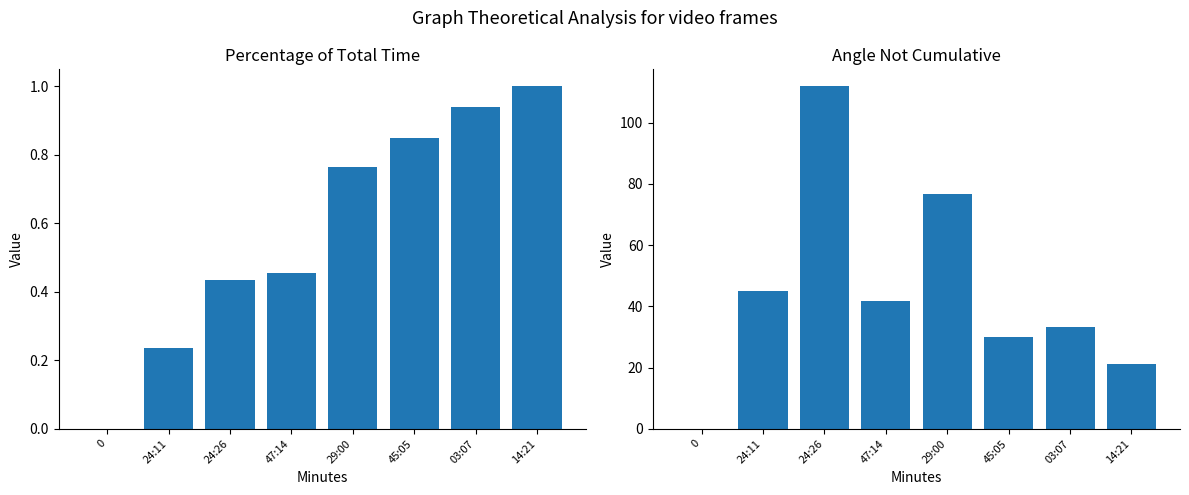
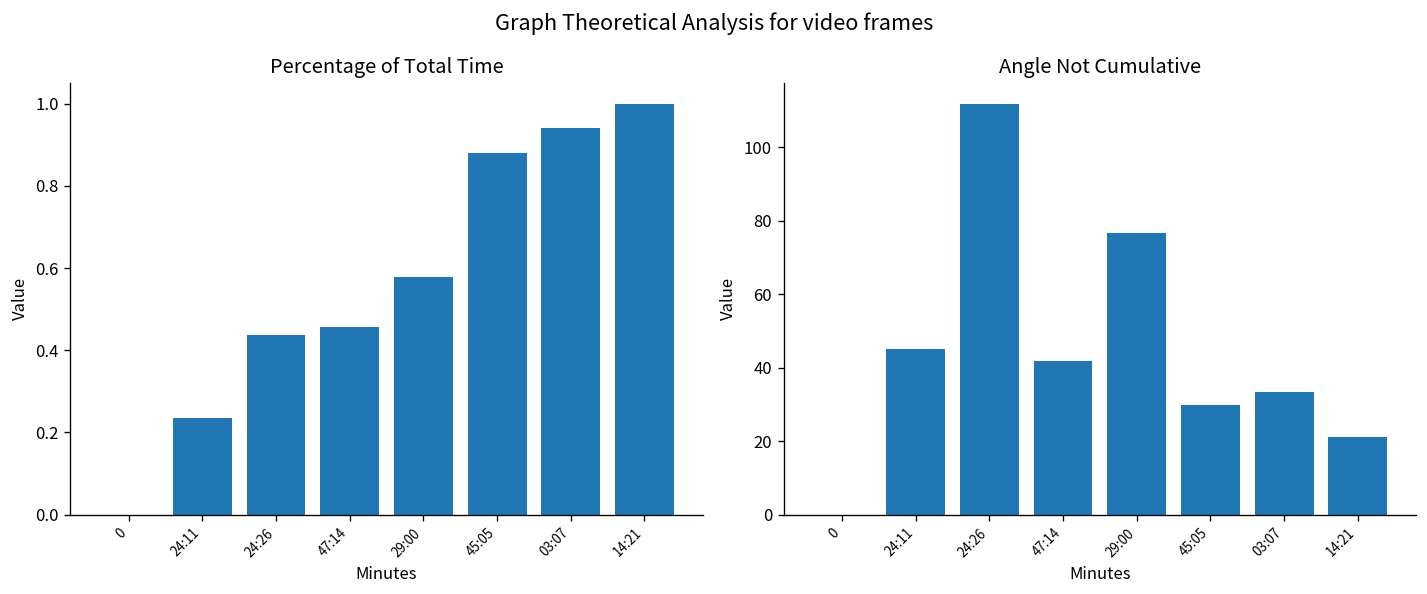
  {
    "Percentage of Total Time": {
      "0": 0.00,
      "24:11": 0.23,
      "24:26": 0.44,
      "47:14": 0.46,
-     "29:00": 0.77,
-     "45:05": 0.85,
+     "29:00": 0.58,
+     "45:05": 0.88,
      "03:07": 0.94,
      "14:21": 1.00
    },
    "Angle Not Cumulative": {
      "0": 0,
      "24:11": 45,
      "24:26": 112,
      "47:14": 42,
      "29:00": 77,
      "45:05": 30,
      "03:07": 33,
      "14:21": 21
    }
  }
